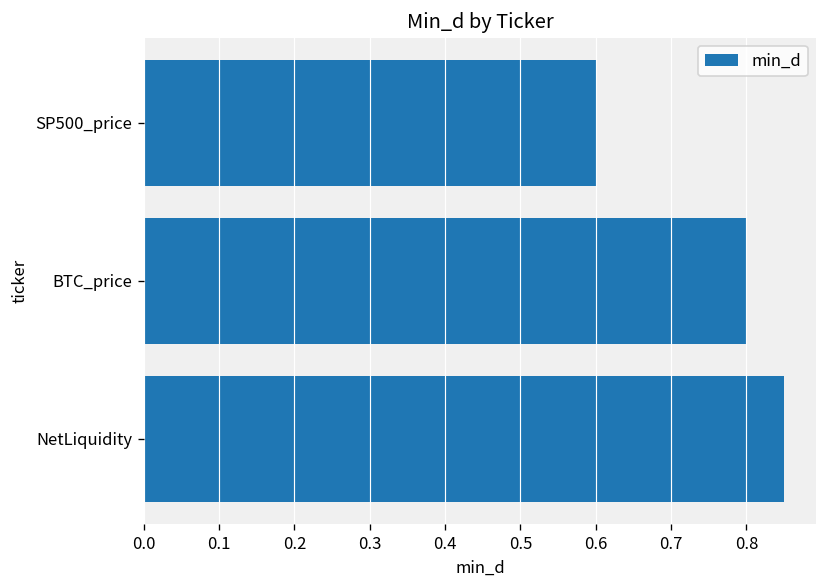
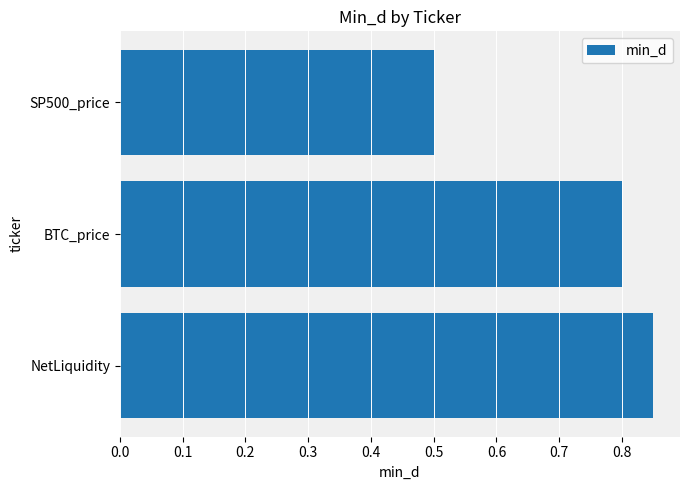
  {
-   "SP500_price": 0.6,
+   "SP500_price": 0.5,
    "BTC_price": 0.8,
    "NetLiquidity": 0.85
  }
